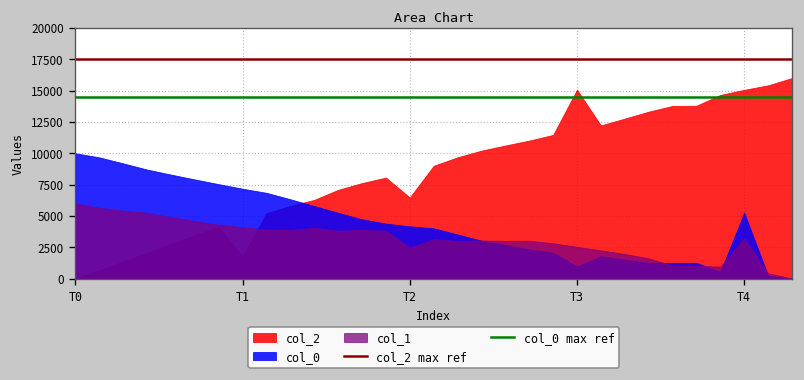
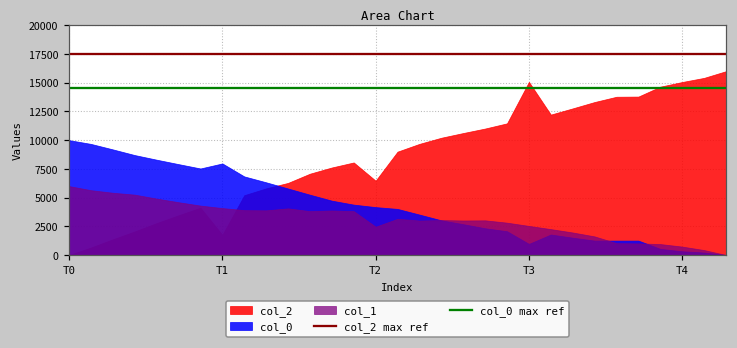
  {
    "col_2": {
      "T0": 0,
      "T1": 1800,
      "T2": 6500,
      "T3": 15100,
      "T4": 15100
    },
    "col_0": {
      "T0": 10000,
-     "T1": 7200,
+     "T1": 8000,
      "T2": 4200,
      "T3": 1000,
-     "T4": 5300
+     "T4": 300
    },
    "col_1": {
      "T0": 6000,
      "T1": 4100,
      "T2": 2500,
      "T3": 2500,
-     "T4": 3200
+     "T4": 700
    }
  }
